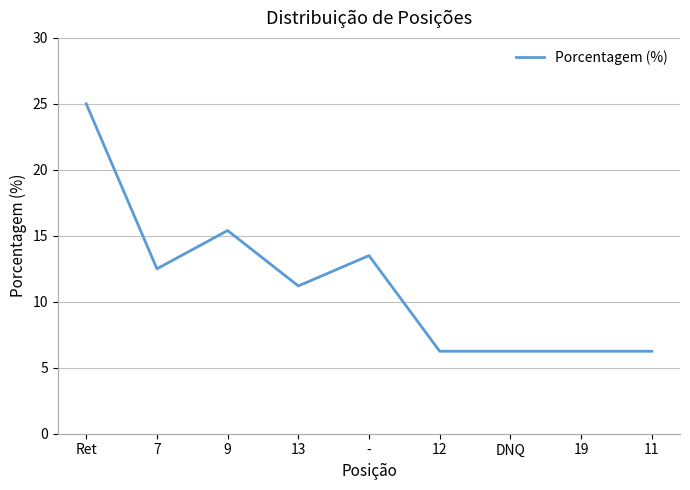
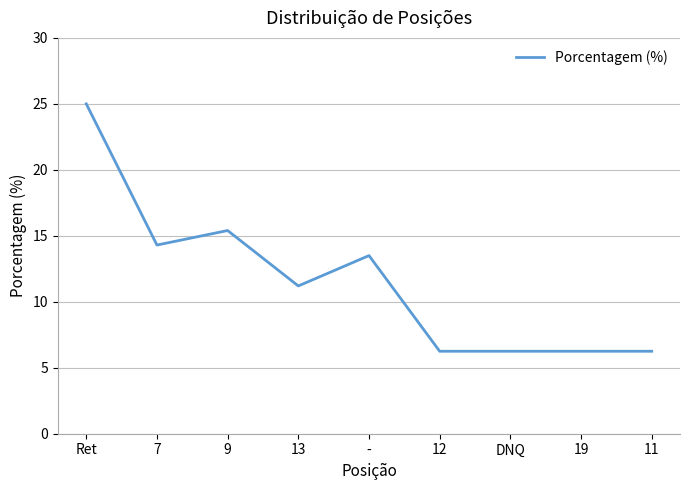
  {
    "Ret": 25.0,
-   "7": 12.5,
+   "7": 14.3,
    "9": 15.4,
    "13": 11.2,
    "-": 13.5,
    "12": 6.3,
    "DNQ": 6.3,
    "19": 6.3,
    "11": 6.3
  }
